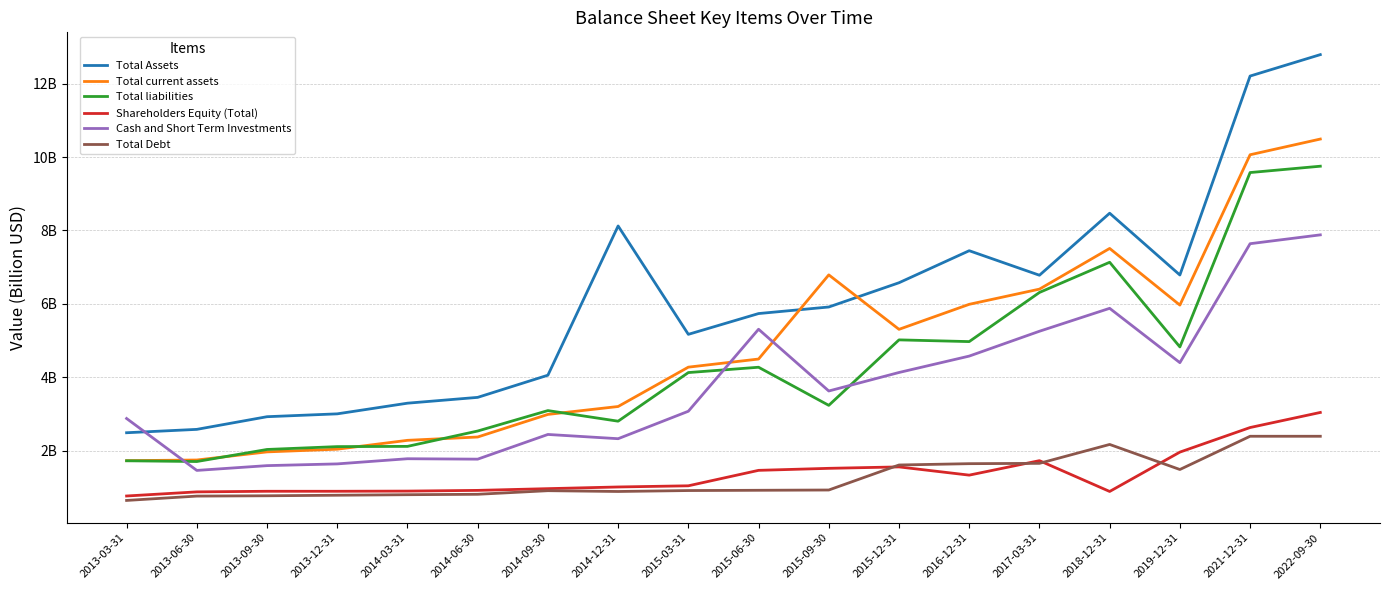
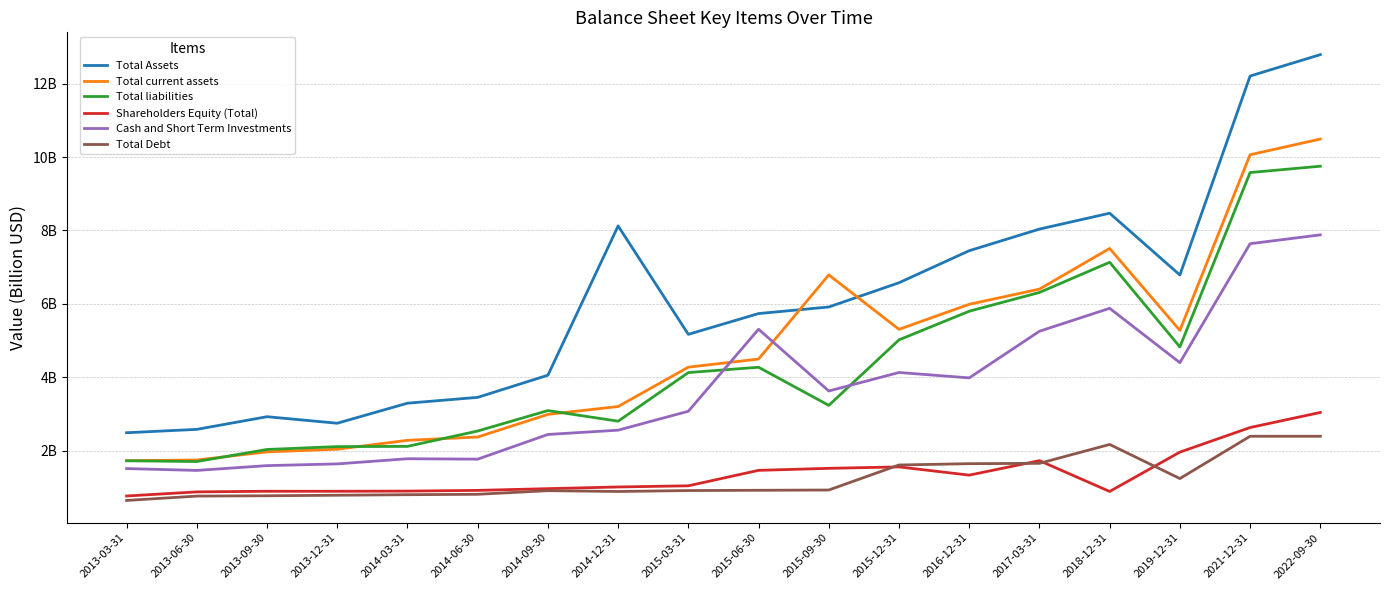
  {
    "Total Assets": {
      "2013-03-31": 2500000000,
      "2013-06-30": 2600000000,
      "2013-09-30": 2900000000,
-     "2013-12-31": 3000000000,
+     "2013-12-31": 2700000000,
      "2014-03-31": 3300000000,
      "2014-06-30": 3500000000,
      "2014-09-30": 4100000000,
      "2014-12-31": 8100000000,
      "2015-03-31": 5200000000,
      "2015-06-30": 5700000000,
      "2015-09-30": 5900000000,
      "2015-12-31": 6600000000,
      "2016-12-31": 7400000000,
-     "2017-03-31": 6800000000,
+     "2017-03-31": 8000000000,
      "2018-12-31": 8500000000,
      "2019-12-31": 6800000000,
      "2021-12-31": 12200000000,
      "2022-09-30": 12800000000
    },
    "Total current assets": {
      "2013-12-31": 2000000000,
      "2014-03-31": 2300000000,
      "2014-06-30": 2400000000,
      "2014-09-30": 3000000000,
      "2014-12-31": 3200000000,
      "2015-03-31": 4300000000,
      "2015-06-30": 4500000000,
      "2015-09-30": 6800000000,
      "2015-12-31": 5300000000,
      "2016-12-31": 6000000000,
      "2017-03-31": 6400000000,
      "2018-12-31": 7500000000,
-     "2019-12-31": 6000000000,
+     "2019-12-31": 5300000000,
      "2021-12-31": 10100000000,
      "2022-09-30": 10500000000
    },
    "Total liabilities": {
      "2013-12-31": 2100000000,
      "2014-03-31": 2100000000,
      "2014-06-30": 2500000000,
      "2014-09-30": 3100000000,
      "2014-12-31": 2800000000,
      "2015-03-31": 4100000000,
      "2015-06-30": 4300000000,
      "2015-09-30": 3200000000,
      "2015-12-31": 5000000000,
-     "2016-12-31": 5000000000,
+     "2016-12-31": 5800000000,
      "2017-03-31": 6300000000,
      "2018-12-31": 7100000000,
      "2019-12-31": 4800000000,
      "2021-12-31": 9600000000,
      "2022-09-30": 9800000000
    },
    "Shareholders Equity (Total)": {
      "2013-03-31": 800000000,
      "2013-06-30": 900000000,
      "2013-09-30": 900000000,
      "2013-12-31": 900000000,
      "2014-03-31": 900000000,
      "2014-06-30": 900000000,
      "2014-12-31": 1000000000,
      "2015-03-31": 1000000000,
      "2015-06-30": 1500000000,
      "2015-09-30": 1500000000,
      "2016-12-31": 1300000000,
      "2017-03-31": 1700000000,
      "2018-12-31": 900000000,
      "2019-12-31": 2000000000,
      "2021-12-31": 2600000000,
      "2022-09-30": 3000000000
    },
    "Cash and Short Term Investments": {
-     "2013-03-31": 2900000000,
+     "2013-03-31": 1500000000,
      "2013-06-30": 1500000000,
      "2013-09-30": 1600000000,
      "2013-12-31": 1600000000,
      "2014-03-31": 1800000000,
      "2014-06-30": 1800000000,
      "2014-09-30": 2400000000,
-     "2014-12-31": 2300000000,
+     "2014-12-31": 2600000000,
      "2015-03-31": 3100000000,
      "2015-06-30": 5300000000,
      "2015-09-30": 3600000000,
      "2015-12-31": 4100000000,
-     "2016-12-31": 4600000000,
+     "2016-12-31": 4000000000,
      "2017-03-31": 5300000000,
      "2018-12-31": 5900000000,
      "2019-12-31": 4400000000,
      "2021-12-31": 7600000000,
      "2022-09-30": 7900000000
    },
    "Total Debt": {
      "2013-03-31": 600000000,
      "2013-06-30": 800000000,
      "2013-09-30": 800000000,
      "2013-12-31": 800000000,
      "2014-03-31": 800000000,
      "2014-06-30": 800000000,
      "2014-12-31": 900000000,
      "2015-03-31": 900000000,
      "2015-06-30": 900000000,
      "2015-09-30": 900000000,
      "2016-12-31": 1600000000,
      "2017-03-31": 1700000000,
      "2018-12-31": 2200000000,
-     "2019-12-31": 1500000000,
+     "2019-12-31": 1200000000,
      "2021-12-31": 2400000000,
      "2022-09-30": 2400000000
    }
  }
